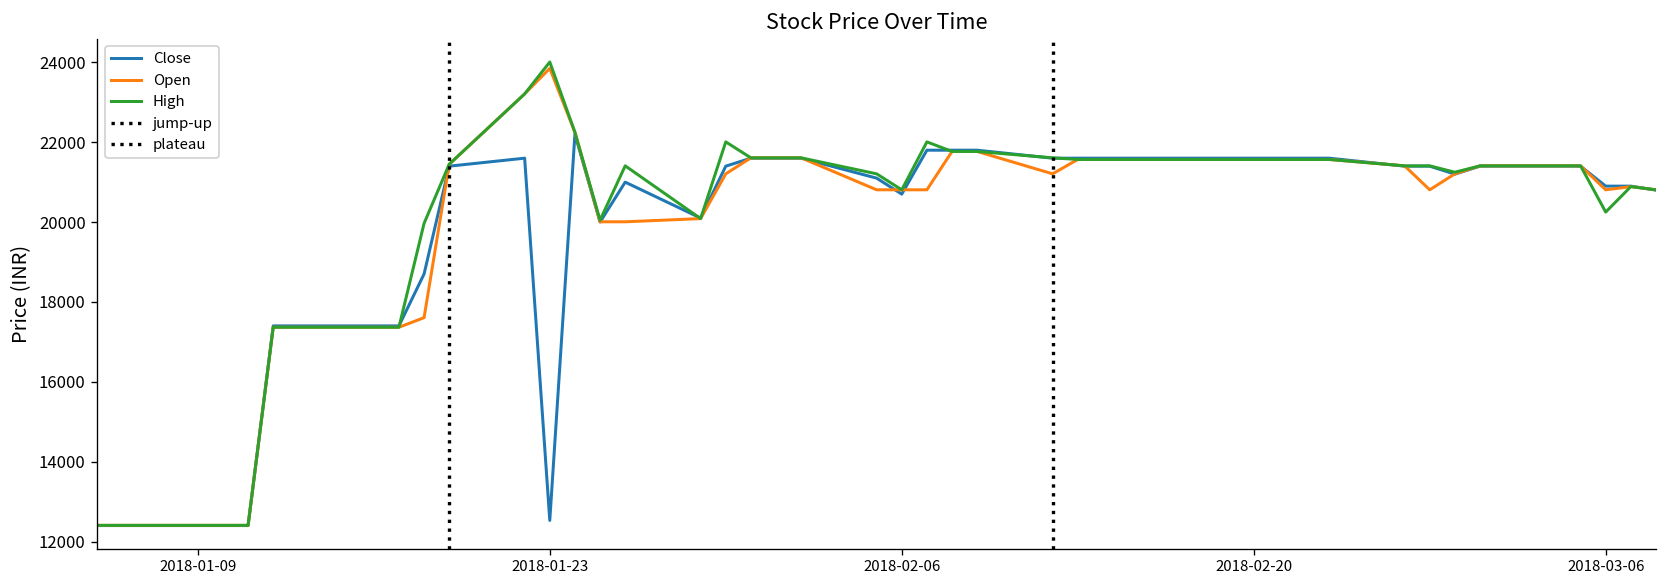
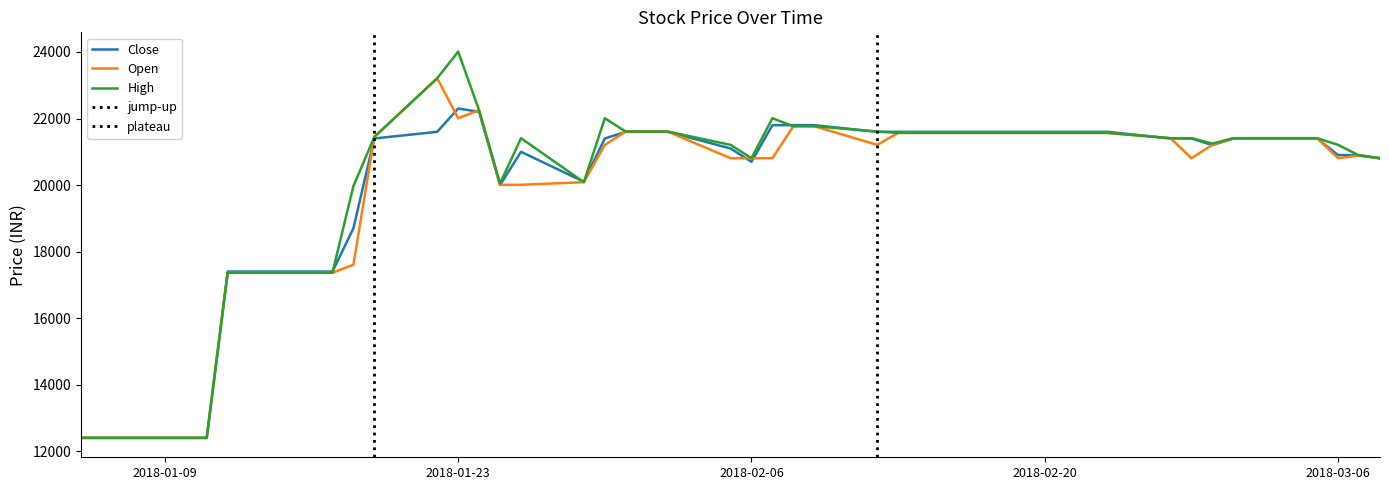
  {
    "Close": {
-     "2018-01-23": 12500,
+     "2018-01-23": 22300,
      "2018-02-06": 20700,
      "2018-03-06": 20900
    },
    "Open": {
-     "2018-01-23": 23800,
+     "2018-01-23": 22000,
      "2018-03-06": 20800
    },
    "High": {
      "2018-01-23": 24000,
-     "2018-03-06": 20300
+     "2018-03-06": 21200
    }
  }
